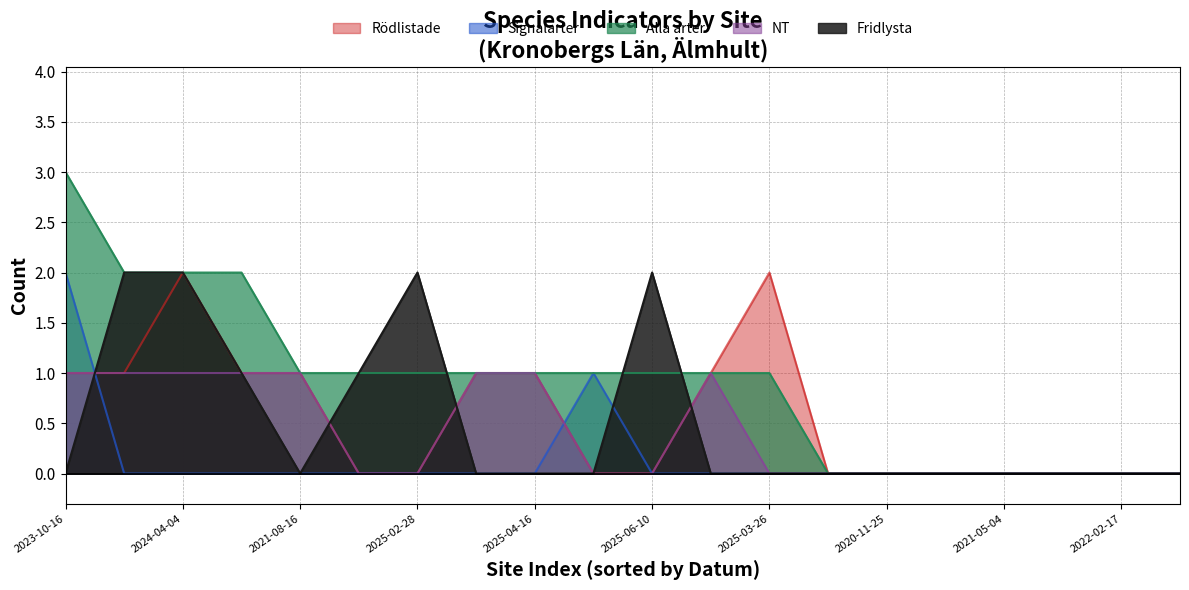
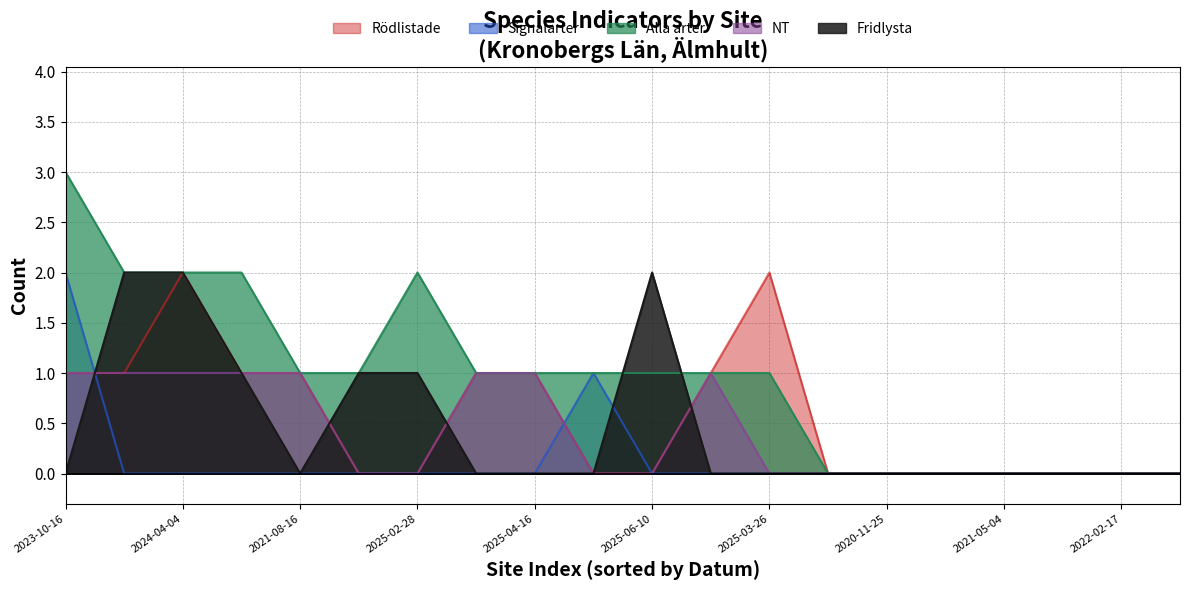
  {
    "Rödlistade": {
      "2025-03-26": 2
    },
    "Signalarter": {
      "2023-10-16": 2,
      "2024-04-04": 0
    },
    "Alla arter": {
      "2023-10-16": 3,
-     "2025-02-28": 1,
+     "2025-02-28": 2,
      "2025-06-10": 1,
      "2025-03-26": 1
    },
    "NT": {
      "2024-04-04": 1
    },
    "Fridlysta": {
      "2023-10-16": 0,
-     "2025-02-28": 2,
+     "2025-02-28": 1,
      "2025-06-10": 2
    }
  }
